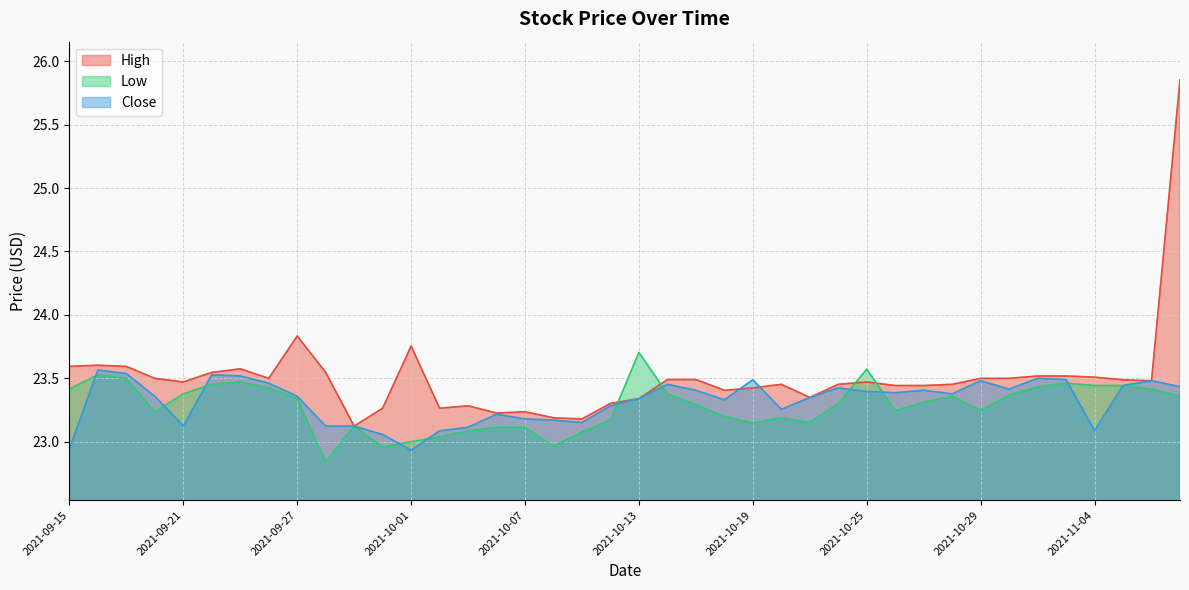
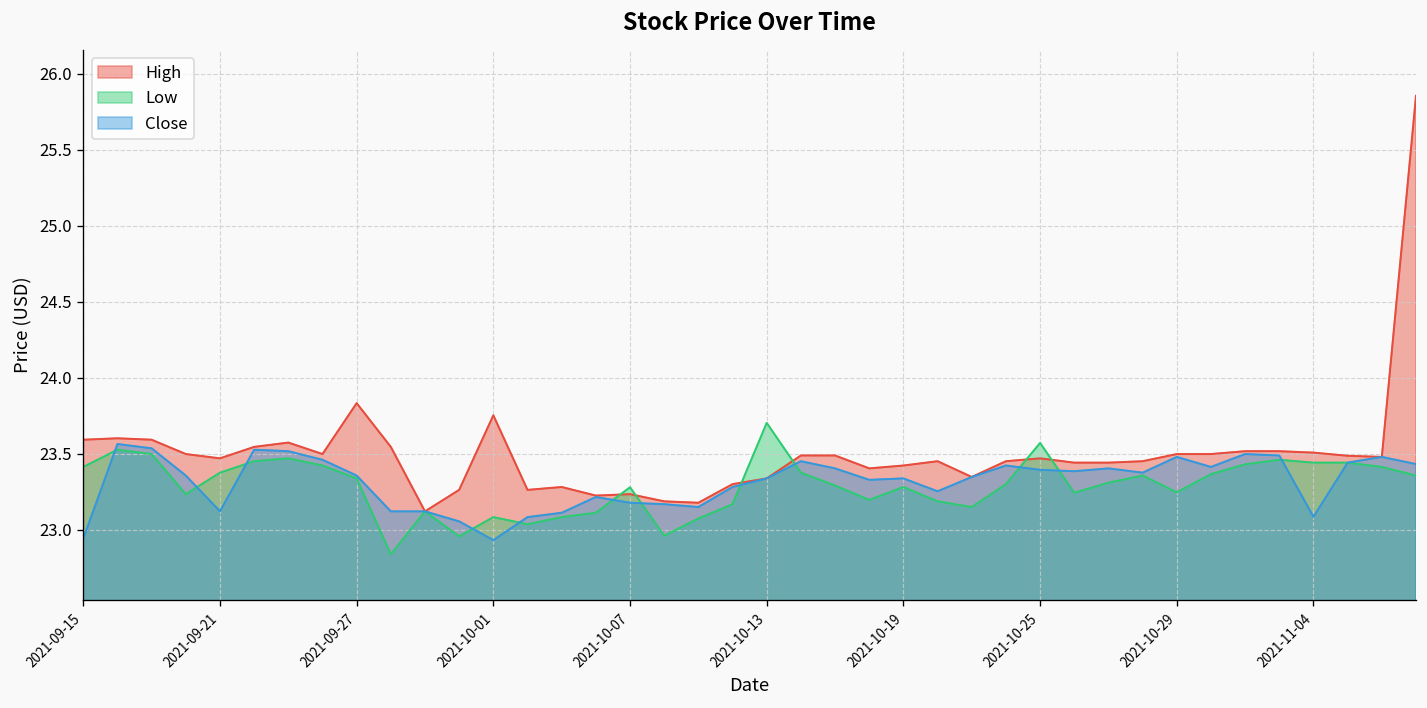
  {
    "High": {
      "2021-09-15": 23.59,
      "2021-09-21": 23.47,
      "2021-09-27": 23.83,
      "2021-10-01": 23.75,
      "2021-10-07": 23.23,
      "2021-10-19": 23.42,
      "2021-10-25": 23.47,
      "2021-11-04": 23.51
    },
    "Low": {
      "2021-09-15": 23.41,
      "2021-09-21": 23.38,
-     "2021-10-01": 23.00,
-     "2021-10-07": 23.11,
+     "2021-10-01": 23.08,
+     "2021-10-07": 23.28,
      "2021-10-13": 23.70,
-     "2021-10-19": 23.15,
+     "2021-10-19": 23.28,
      "2021-10-25": 23.57,
      "2021-10-29": 23.25,
      "2021-11-04": 23.44
    },
    "Close": {
      "2021-09-15": 22.94,
      "2021-09-21": 23.12,
      "2021-10-01": 22.93,
      "2021-10-07": 23.18,
-     "2021-10-19": 23.49,
+     "2021-10-19": 23.34,
      "2021-10-25": 23.40,
      "2021-11-04": 23.09
    }
  }
